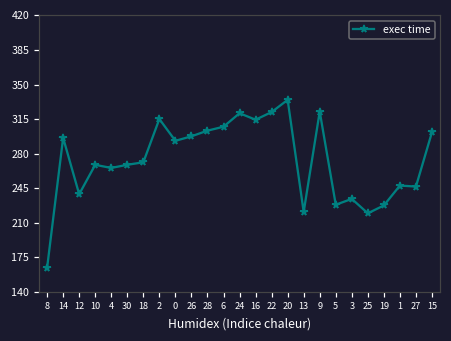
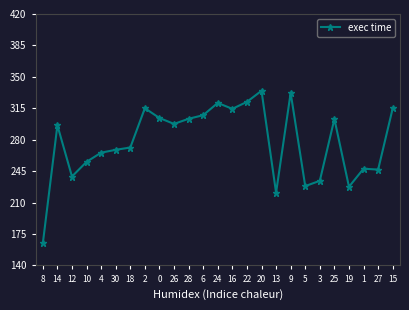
  {
    "8": 160,
    "14": 300,
    "12": 240,
-   "10": 270,
+   "10": 260,
    "4": 270,
    "30": 270,
    "18": 270,
    "2": 320,
-   "0": 290,
+   "0": 300,
    "26": 300,
    "28": 300,
    "6": 310,
    "24": 320,
    "16": 310,
    "22": 320,
    "20": 330,
    "13": 220,
-   "9": 320,
+   "9": 330,
    "5": 230,
    "3": 230,
-   "25": 220,
+   "25": 300,
    "19": 230,
    "1": 250,
    "27": 250,
-   "15": 300
+   "15": 310
  }
